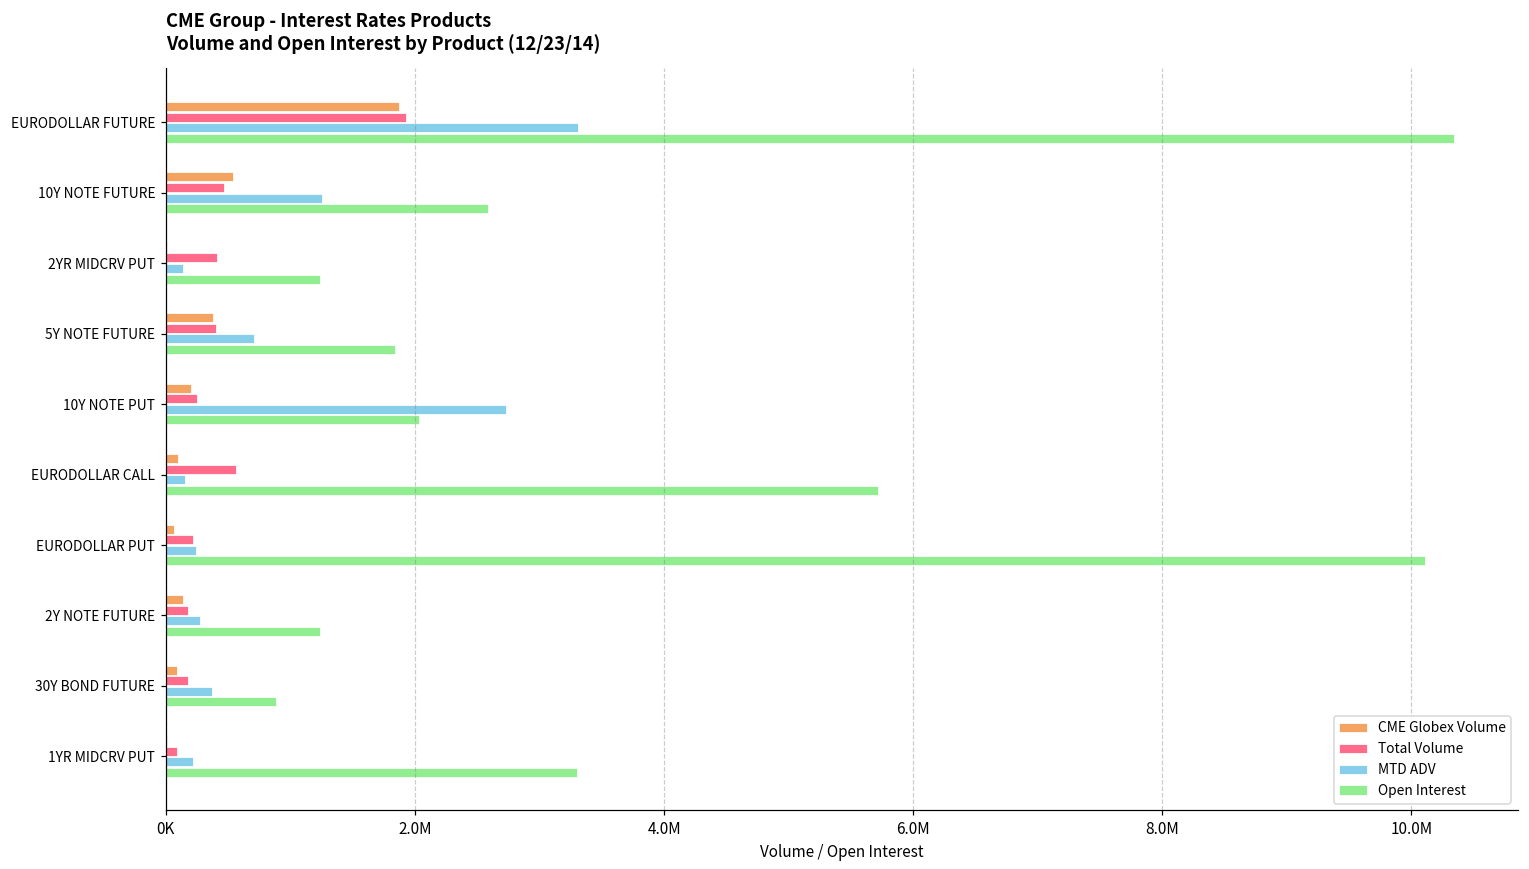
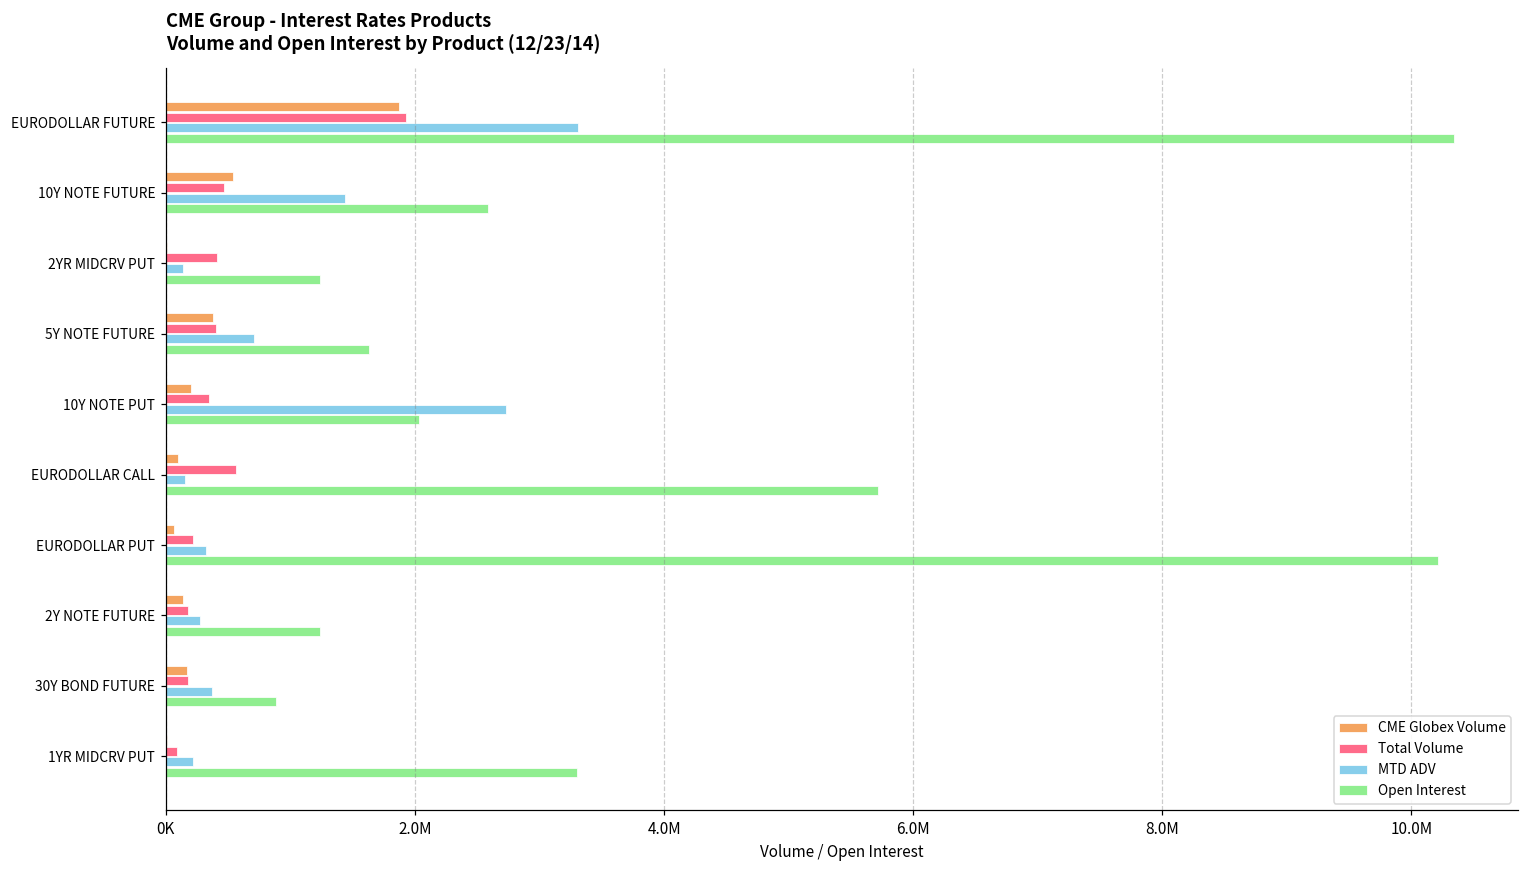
  {
    "CME Globex Volume": {
      "EURODOLLAR FUTURE": 1870000,
      "10Y NOTE FUTURE": 540000,
      "5Y NOTE FUTURE": 380000,
      "10Y NOTE PUT": 200000,
      "EURODOLLAR CALL": 100000,
      "EURODOLLAR PUT": 60000,
      "2Y NOTE FUTURE": 130000,
-     "30Y BOND FUTURE": 90000
+     "30Y BOND FUTURE": 170000
    },
    "Total Volume": {
      "EURODOLLAR FUTURE": 1930000,
      "10Y NOTE FUTURE": 470000,
      "2YR MIDCRV PUT": 410000,
      "5Y NOTE FUTURE": 400000,
-     "10Y NOTE PUT": 250000,
+     "10Y NOTE PUT": 350000,
      "EURODOLLAR CALL": 570000,
      "EURODOLLAR PUT": 220000,
      "2Y NOTE FUTURE": 180000,
      "30Y BOND FUTURE": 180000,
      "1YR MIDCRV PUT": 90000
    },
    "MTD ADV": {
      "EURODOLLAR FUTURE": 3310000,
-     "10Y NOTE FUTURE": 1260000,
+     "10Y NOTE FUTURE": 1440000,
      "2YR MIDCRV PUT": 140000,
      "5Y NOTE FUTURE": 710000,
      "10Y NOTE PUT": 2730000,
      "EURODOLLAR CALL": 160000,
-     "EURODOLLAR PUT": 240000,
+     "EURODOLLAR PUT": 320000,
      "2Y NOTE FUTURE": 280000,
      "30Y BOND FUTURE": 370000,
      "1YR MIDCRV PUT": 220000
    },
    "Open Interest": {
      "EURODOLLAR FUTURE": 10340000,
      "10Y NOTE FUTURE": 2590000,
      "2YR MIDCRV PUT": 1230000,
-     "5Y NOTE FUTURE": 1840000,
+     "5Y NOTE FUTURE": 1630000,
      "10Y NOTE PUT": 2030000,
      "EURODOLLAR CALL": 5720000,
-     "EURODOLLAR PUT": 10110000,
+     "EURODOLLAR PUT": 10210000,
      "2Y NOTE FUTURE": 1240000,
      "30Y BOND FUTURE": 880000,
      "1YR MIDCRV PUT": 3300000
    }
  }
